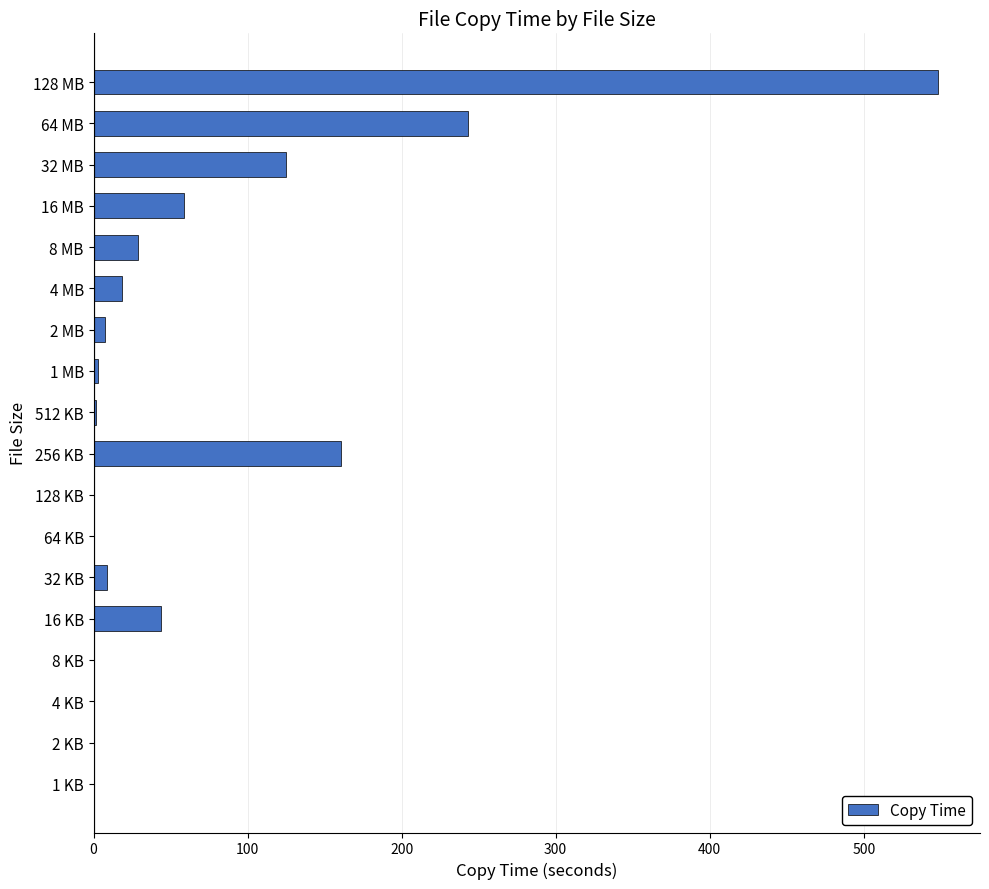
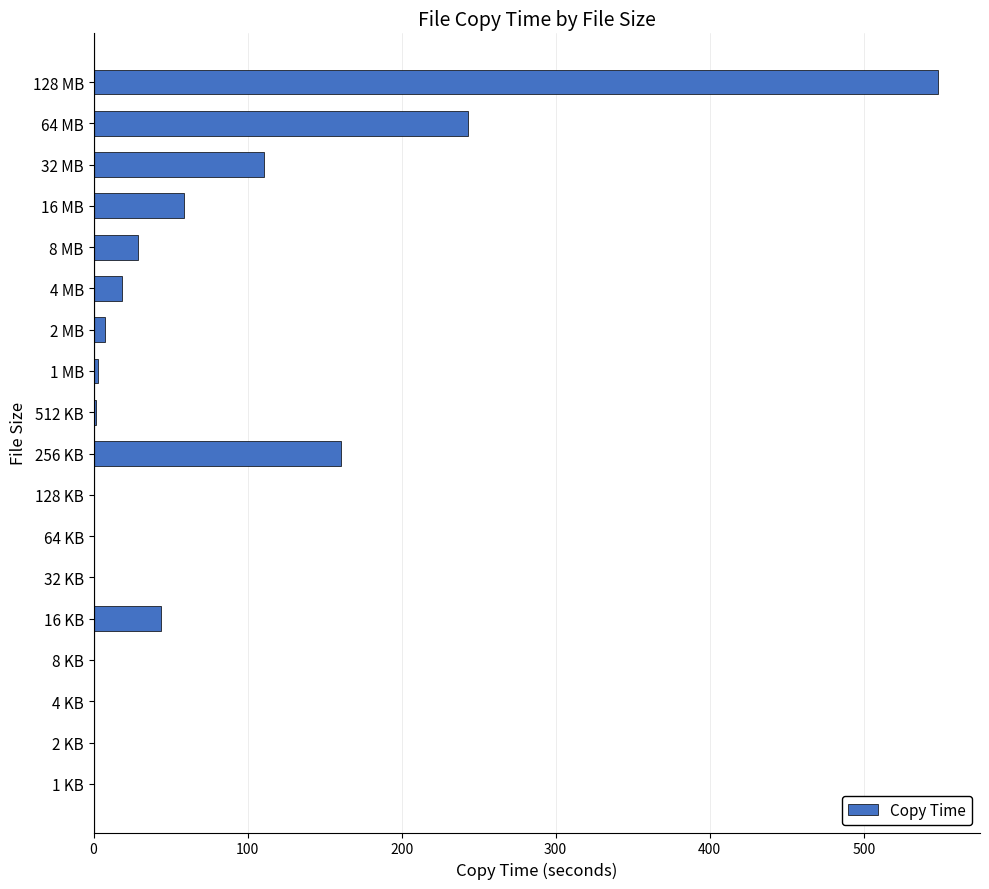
  {
    "128 MB": 548,
    "64 MB": 243,
-   "32 MB": 125,
+   "32 MB": 111,
    "16 MB": 59,
    "8 MB": 29,
    "4 MB": 18,
    "2 MB": 7,
    "1 MB": 3,
    "256 KB": 161,
-   "32 KB": 9,
+   "32 KB": 0,
    "16 KB": 44
  }
